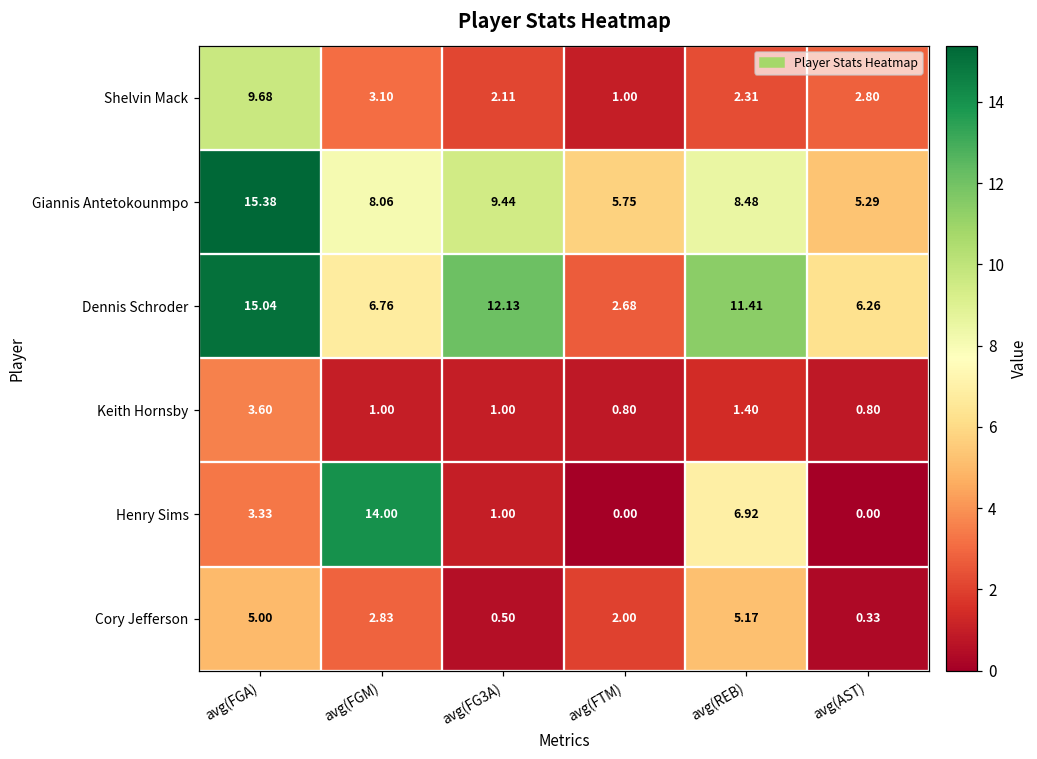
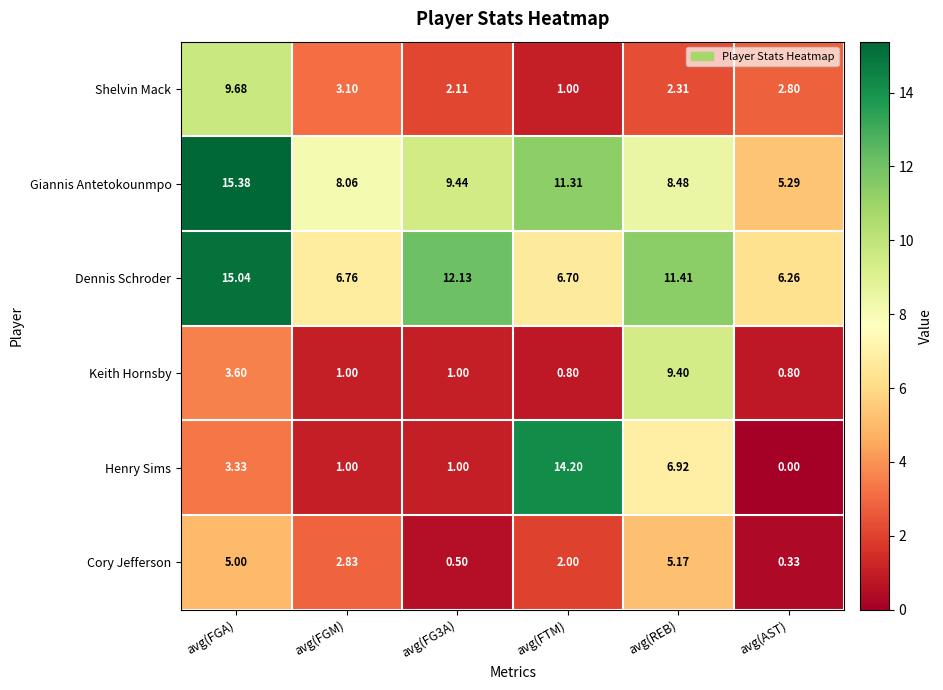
  {
    "Shelvin Mack": {
      "avg(FGA)": 9.68,
      "avg(FGM)": 3.10,
      "avg(FG3A)": 2.11,
      "avg(FTM)": 1.00,
      "avg(REB)": 2.31,
      "avg(AST)": 2.80
    },
    "Giannis Antetokounmpo": {
      "avg(FGA)": 15.38,
      "avg(FGM)": 8.06,
      "avg(FG3A)": 9.44,
-     "avg(FTM)": 5.75,
+     "avg(FTM)": 11.31,
      "avg(REB)": 8.48,
      "avg(AST)": 5.29
    },
    "Dennis Schroder": {
      "avg(FGA)": 15.04,
      "avg(FGM)": 6.76,
      "avg(FG3A)": 12.13,
-     "avg(FTM)": 2.68,
+     "avg(FTM)": 6.70,
      "avg(REB)": 11.41,
      "avg(AST)": 6.26
    },
    "Keith Hornsby": {
      "avg(FGA)": 3.60,
      "avg(FGM)": 1.00,
      "avg(FG3A)": 1.00,
      "avg(FTM)": 0.80,
-     "avg(REB)": 1.40,
+     "avg(REB)": 9.40,
      "avg(AST)": 0.80
    },
    "Henry Sims": {
      "avg(FGA)": 3.33,
-     "avg(FGM)": 14.00,
+     "avg(FGM)": 1.00,
      "avg(FG3A)": 1.00,
-     "avg(FTM)": 0.00,
+     "avg(FTM)": 14.20,
      "avg(REB)": 6.92,
      "avg(AST)": 0.00
    },
    "Cory Jefferson": {
      "avg(FGA)": 5.00,
      "avg(FGM)": 2.83,
      "avg(FG3A)": 0.50,
      "avg(FTM)": 2.00,
      "avg(REB)": 5.17,
      "avg(AST)": 0.33
    }
  }
